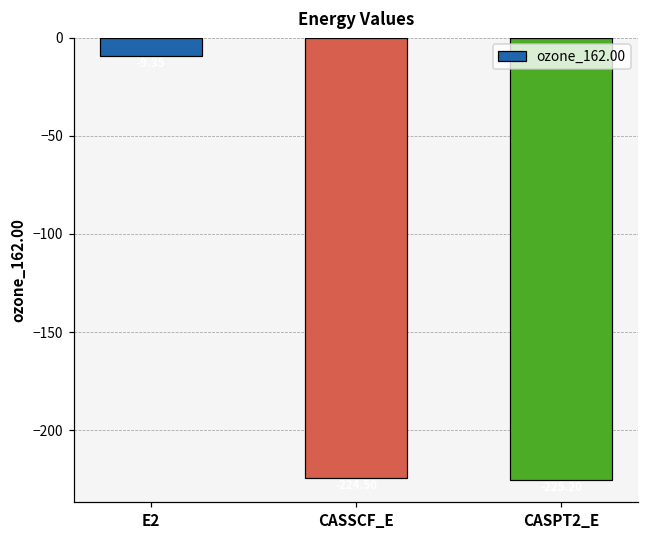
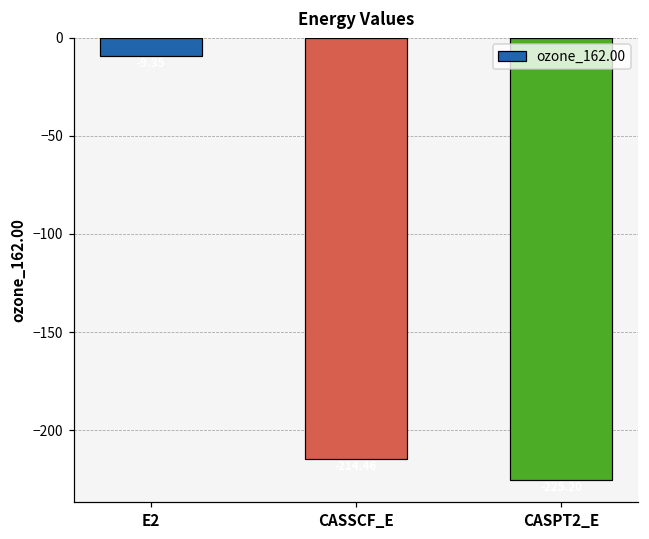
  {
    "E2": -9,
-   "CASSCF_E": -225,
+   "CASSCF_E": -214,
    "CASPT2_E": -225
  }
